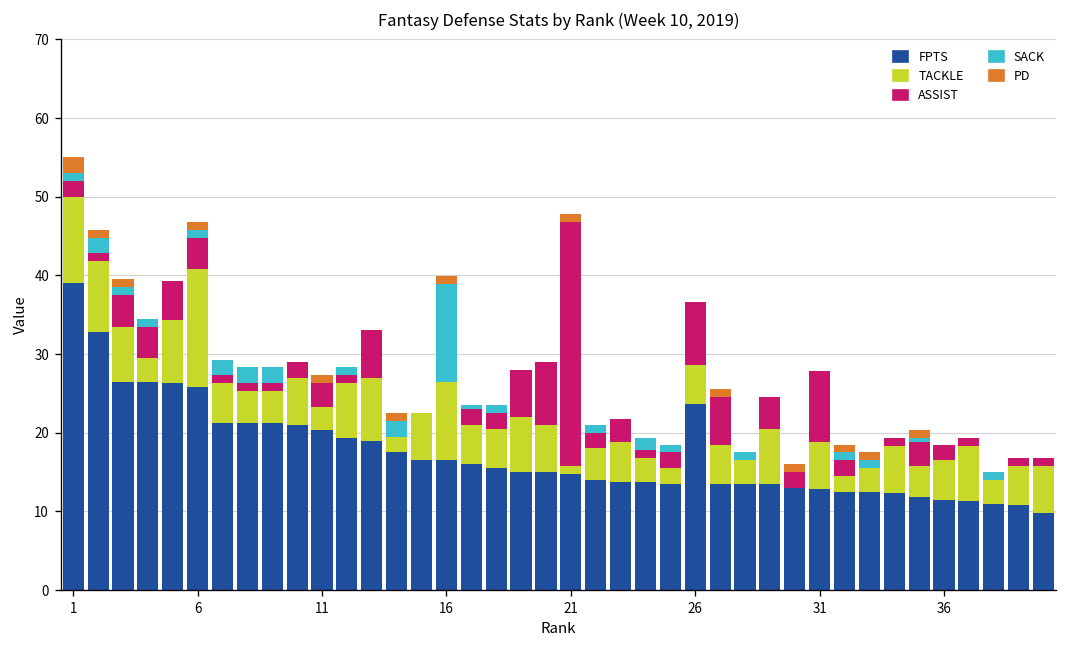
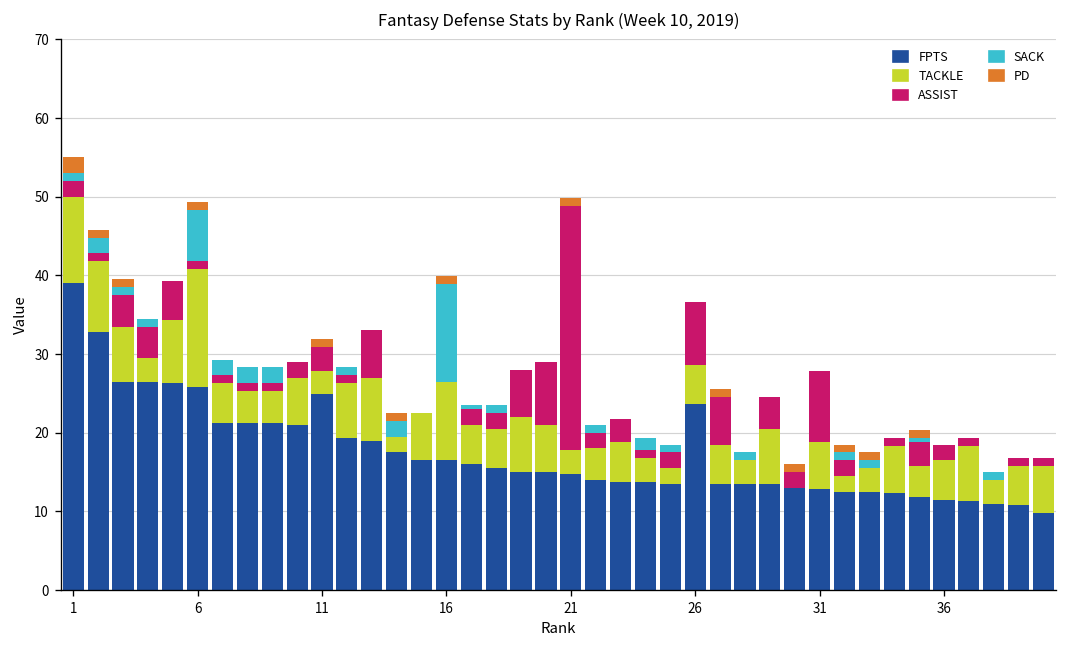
  {
    "FPTS": {
      "1": 39,
      "6": 26,
-     "11": 20,
+     "11": 25,
      "16": 17,
      "21": 15,
      "26": 24,
      "31": 13,
      "36": 12
    },
    "TACKLE": {
      "1": 11,
      "6": 15,
      "11": 3,
      "16": 10,
-     "21": 1,
+     "21": 3,
      "26": 5,
      "31": 6,
      "36": 5
    },
    "ASSIST": {
      "1": 2,
-     "6": 4,
+     "6": 1,
      "11": 3,
      "16": 0,
      "21": 31,
      "26": 8,
      "31": 9,
      "36": 2
    },
    "SACK": {
      "1": 1,
-     "6": 1,
+     "6": 7,
      "11": 0,
      "16": 12,
      "21": 0,
      "26": 0,
      "31": 0,
      "36": 0
    },
    "PD": {
      "1": 2,
      "6": 1,
      "11": 1,
      "16": 1,
      "21": 1,
      "26": 0,
      "31": 0,
      "36": 0
    }
  }
